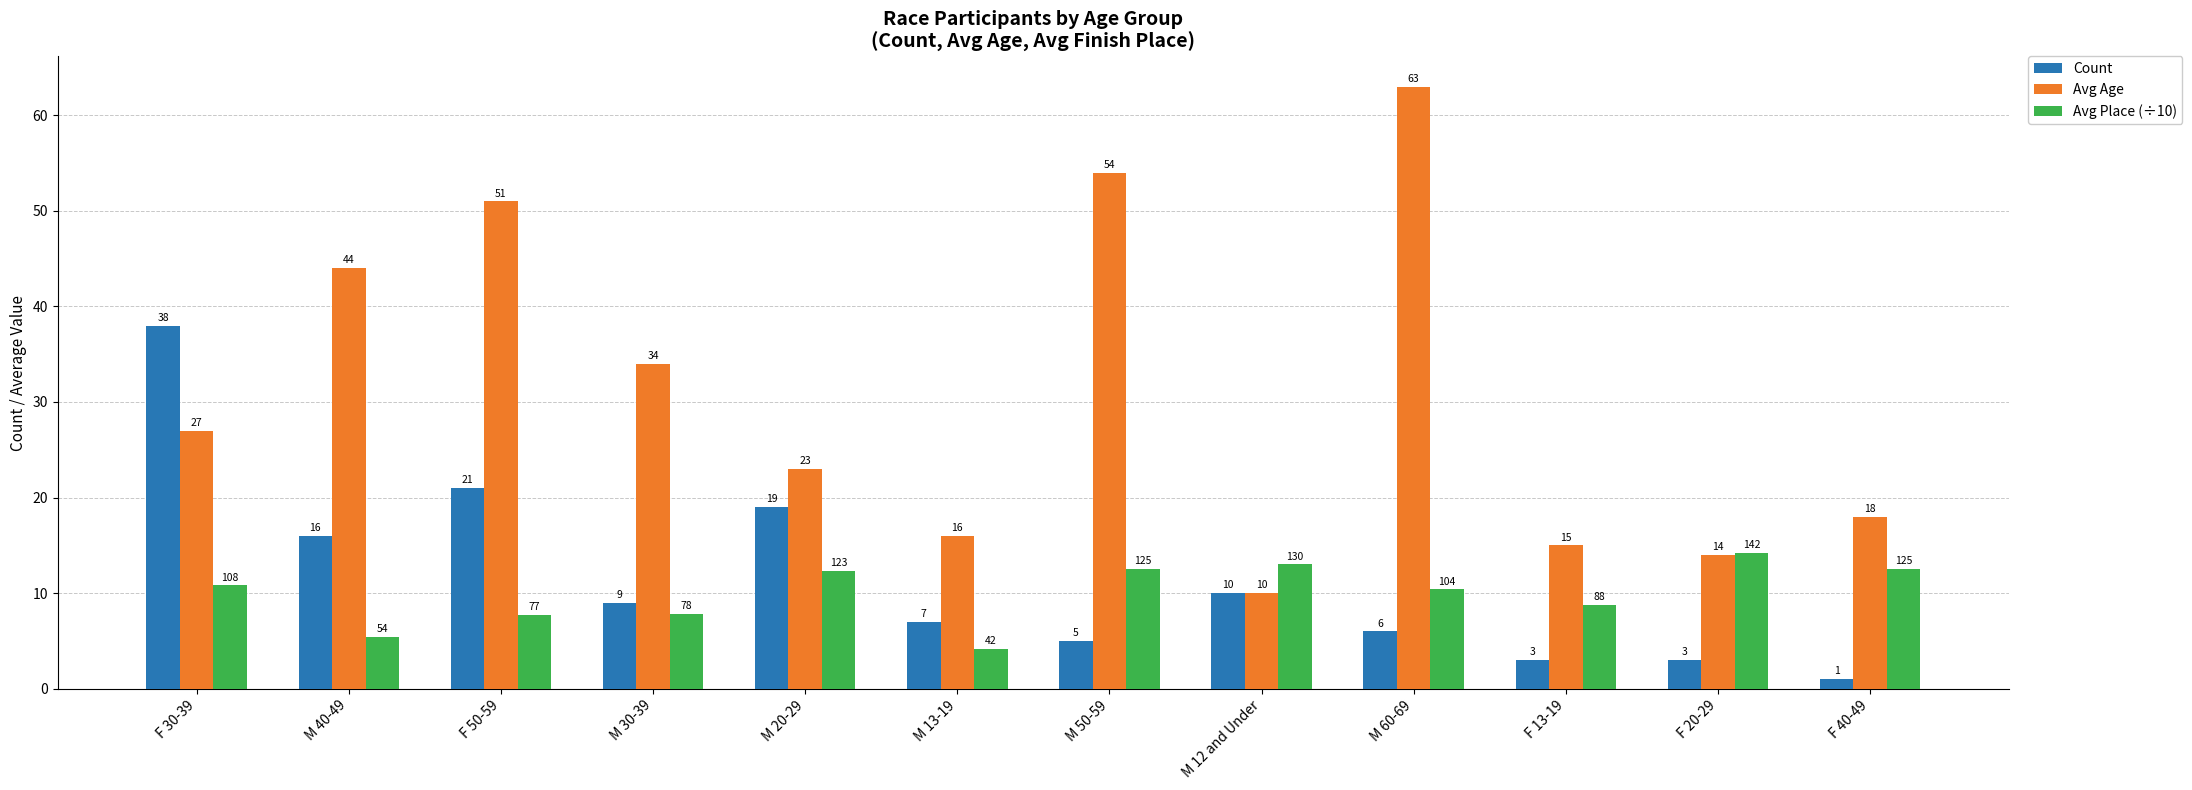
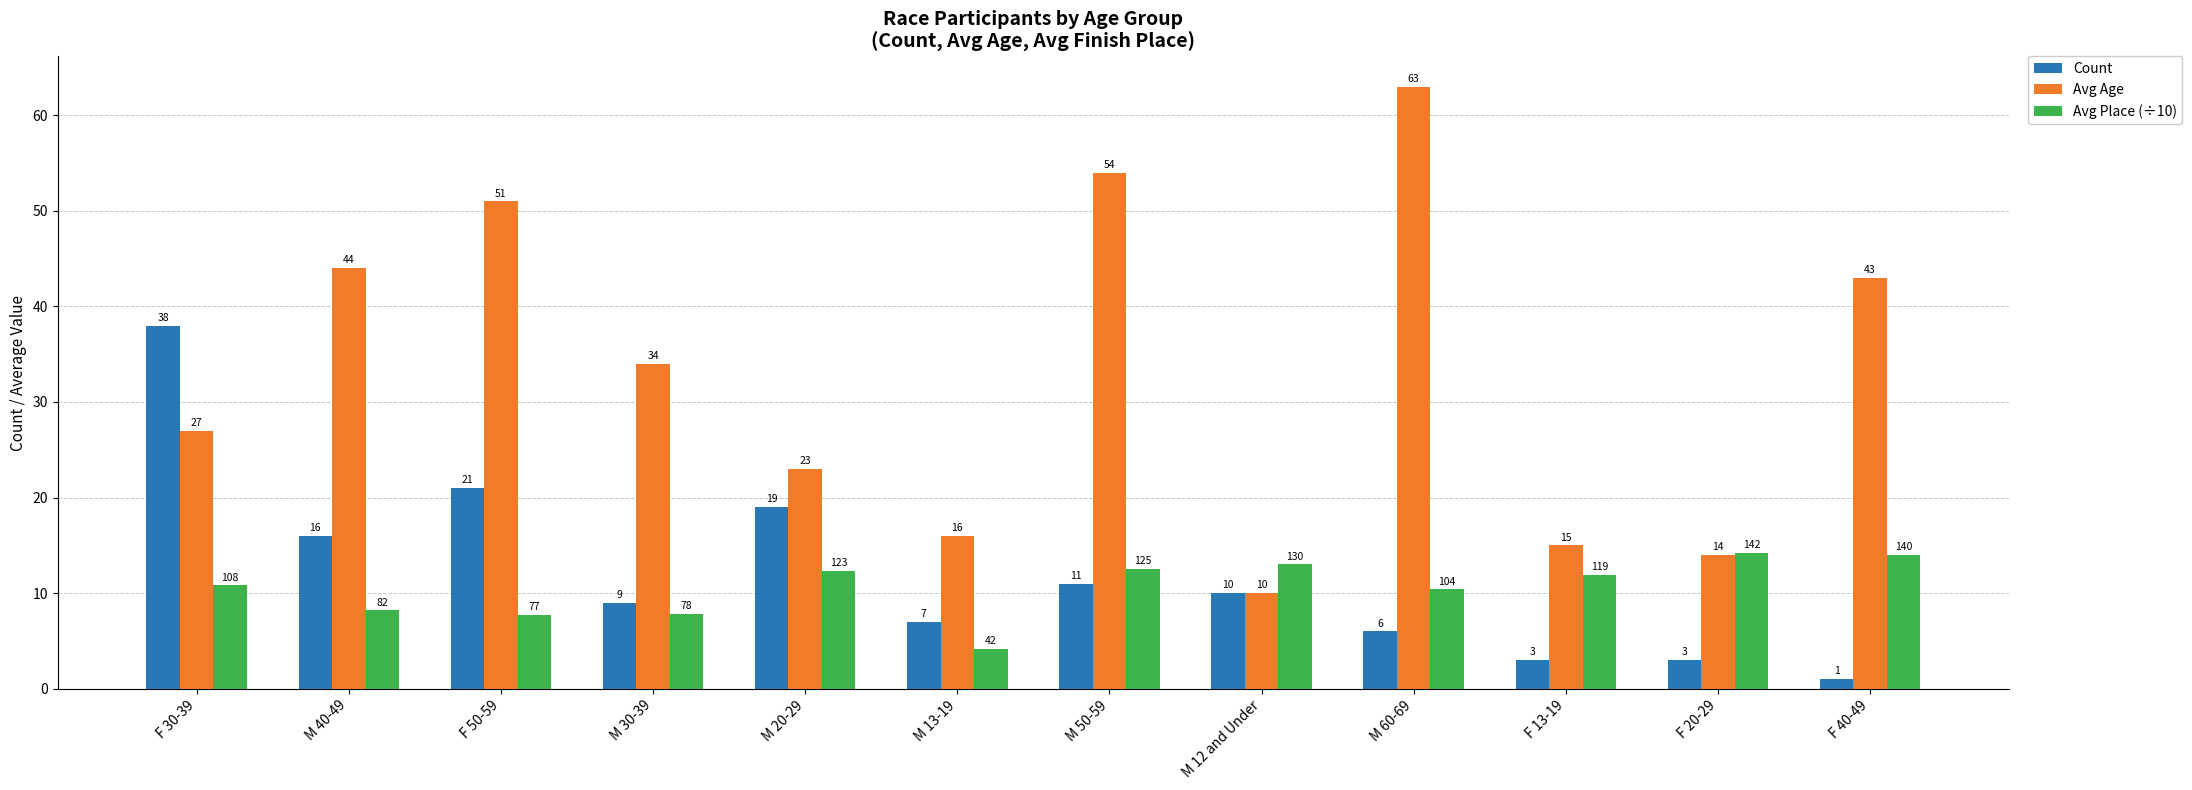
  {
    "Count": {
      "F 30-39": 38,
      "M 40-49": 16,
      "F 50-59": 21,
      "M 30-39": 9,
      "M 20-29": 19,
      "M 13-19": 7,
-     "M 50-59": 5,
+     "M 50-59": 11,
      "M 12 and Under": 10,
      "M 60-69": 6,
      "F 13-19": 3,
      "F 20-29": 3,
      "F 40-49": 1
    },
    "Avg Age": {
      "F 30-39": 27,
      "M 40-49": 44,
      "F 50-59": 51,
      "M 30-39": 34,
      "M 20-29": 23,
      "M 13-19": 16,
      "M 50-59": 54,
      "M 12 and Under": 10,
      "M 60-69": 63,
      "F 13-19": 15,
      "F 20-29": 14,
-     "F 40-49": 18
+     "F 40-49": 43
    },
    "Avg Place (÷10)": {
-     "M 40-49": 54,
-     "F 13-19": 88,
-     "F 40-49": 125
+     "M 40-49": 82,
+     "F 13-19": 119,
+     "F 40-49": 140
    }
  }
